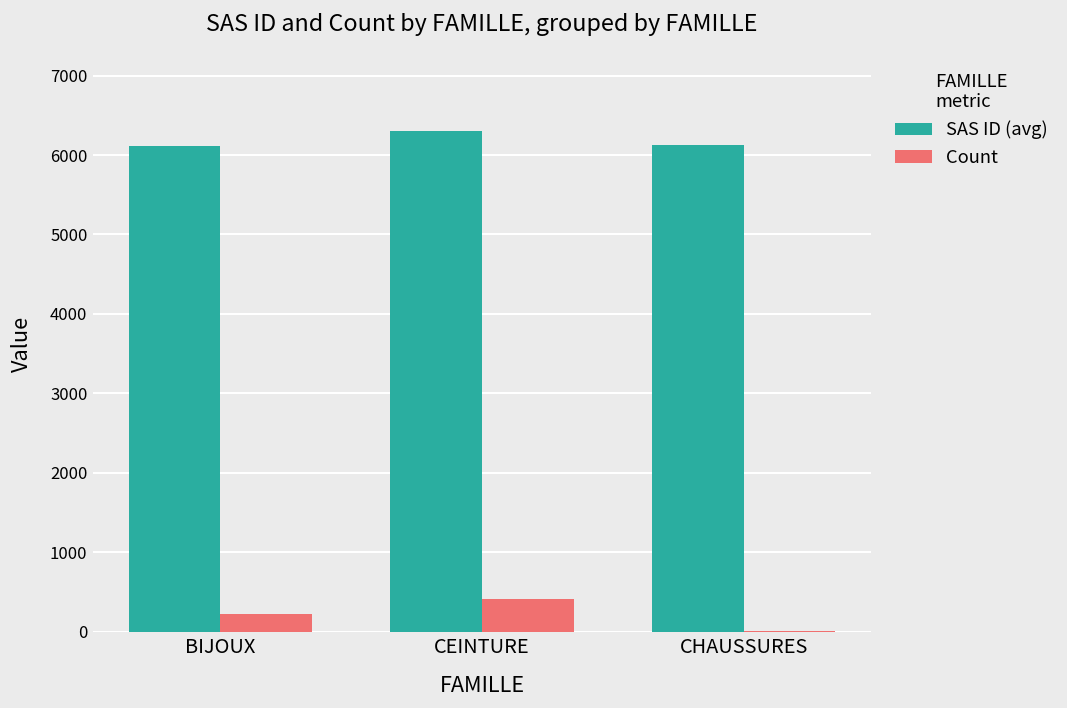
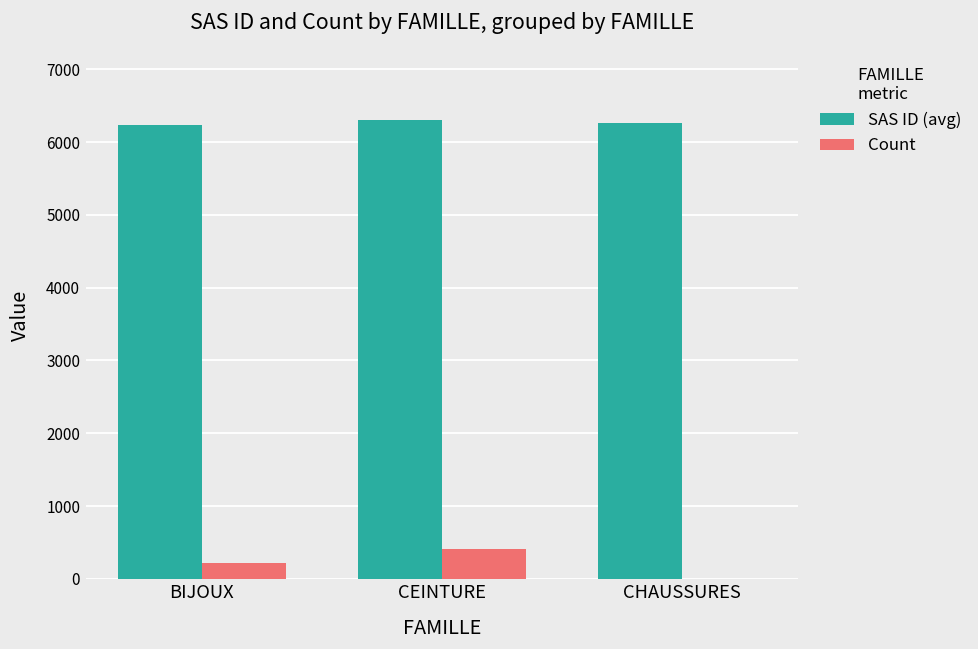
  {
    "SAS ID (avg)": {
-     "BIJOUX": 6100,
+     "BIJOUX": 6200,
      "CEINTURE": 6300,
-     "CHAUSSURES": 6100
+     "CHAUSSURES": 6300
    },
    "Count": {
      "BIJOUX": 200,
      "CEINTURE": 400
    }
  }
